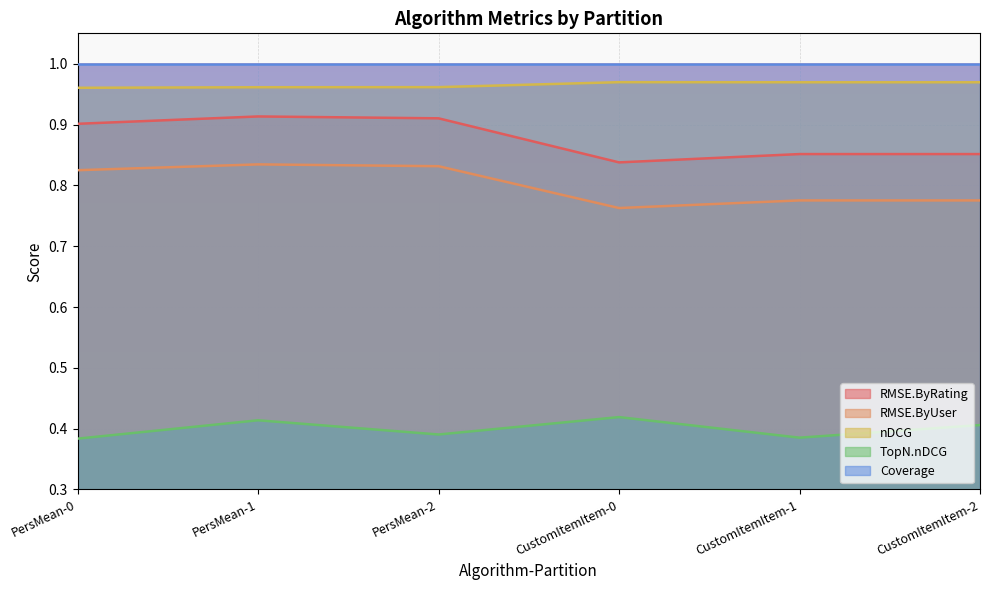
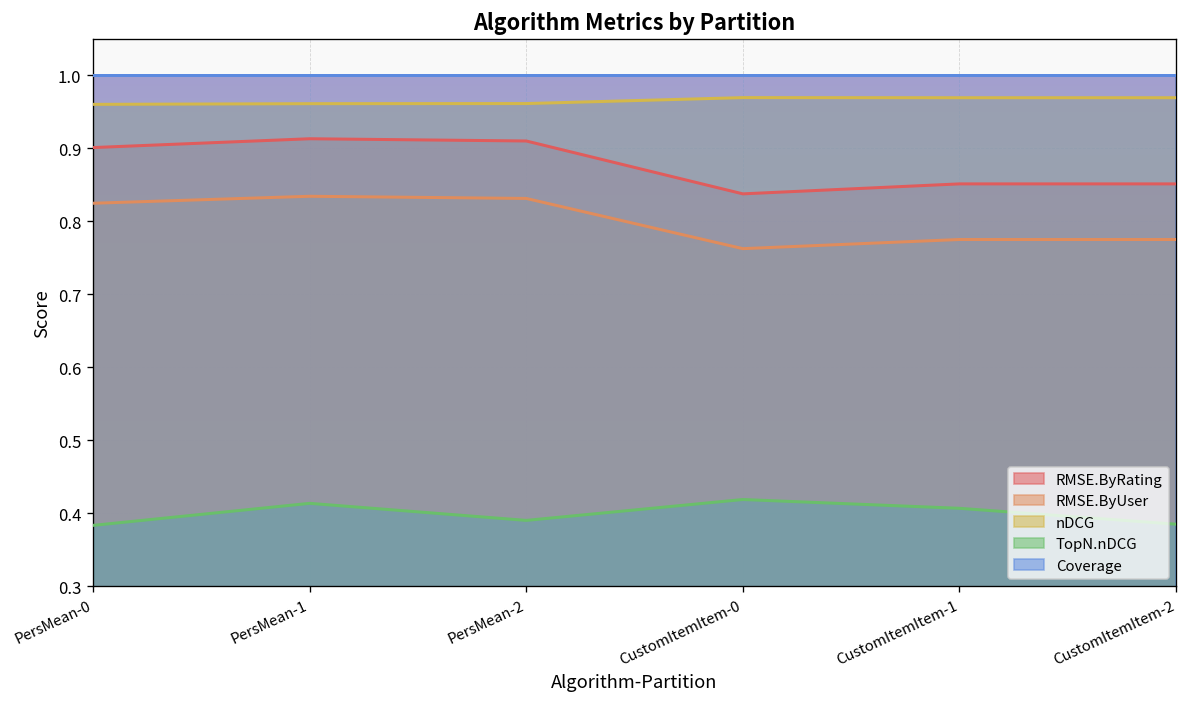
  {
    "TopN.nDCG": {
      "PersMean-0": 0.38,
      "PersMean-1": 0.41,
      "PersMean-2": 0.39,
      "CustomItemItem-0": 0.42,
-     "CustomItemItem-1": 0.39,
-     "CustomItemItem-2": 0.41
+     "CustomItemItem-1": 0.41,
+     "CustomItemItem-2": 0.39
    },
    "Coverage": {
      "PersMean-0": 1.00,
      "PersMean-1": 1.00,
      "PersMean-2": 1.00,
      "CustomItemItem-0": 1.00,
      "CustomItemItem-1": 1.00,
      "CustomItemItem-2": 1.00
    }
  }
